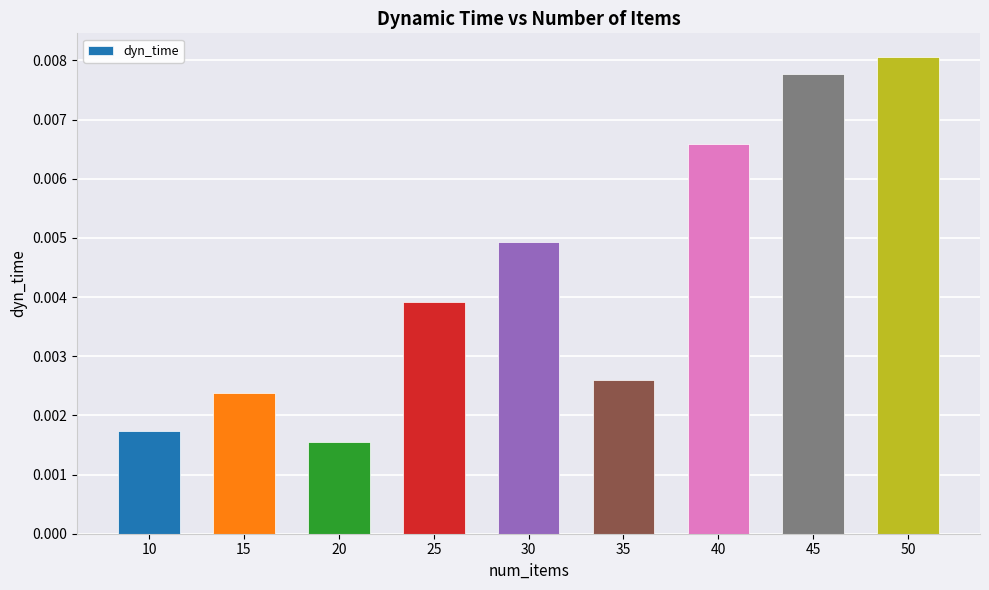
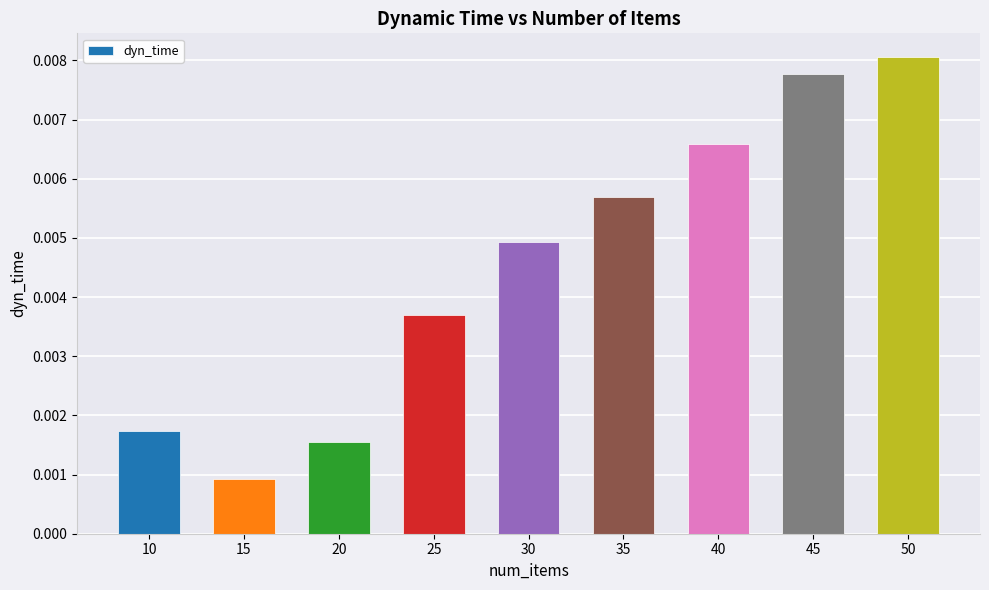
  {
    "10": 0.0017,
-   "15": 0.0024,
+   "15": 0.0009,
    "20": 0.0016,
-   "25": 0.0039,
+   "25": 0.0037,
    "30": 0.0049,
-   "35": 0.0026,
+   "35": 0.0057,
    "40": 0.0066,
    "45": 0.0078,
    "50": 0.0081
  }
